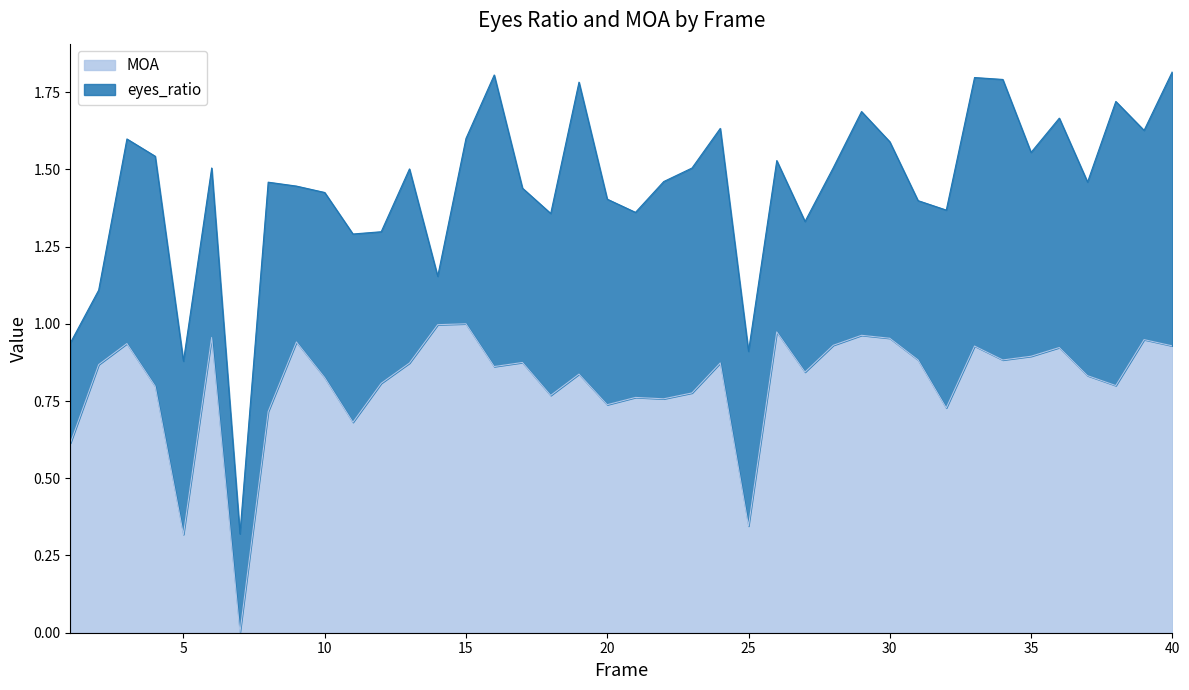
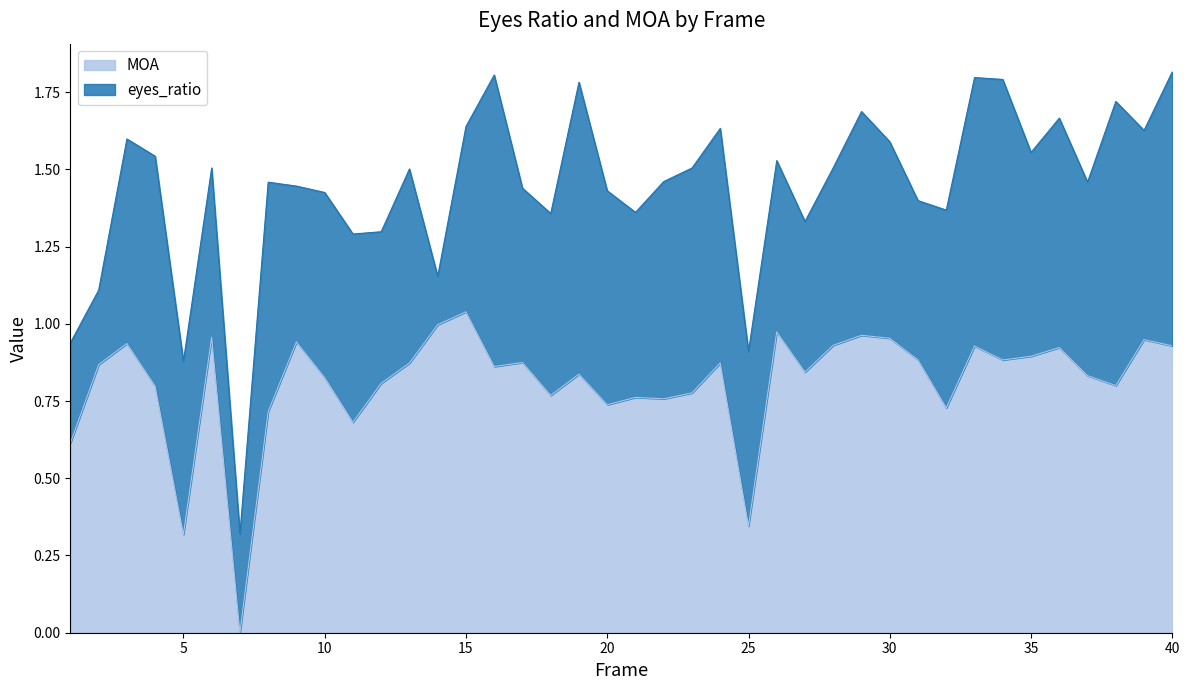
  {
    "MOA": {
      "5": 0.32,
      "10": 0.83,
-     "15": 1.00,
+     "15": 1.04,
      "20": 0.74,
      "25": 0.35,
      "30": 0.95,
      "35": 0.89,
      "40": 0.93
    },
    "eyes_ratio": {
      "5": 0.56,
      "10": 0.60,
      "15": 0.60,
-     "20": 0.67,
+     "20": 0.69,
      "25": 0.57,
      "30": 0.64,
      "35": 0.66,
      "40": 0.89
    }
  }
